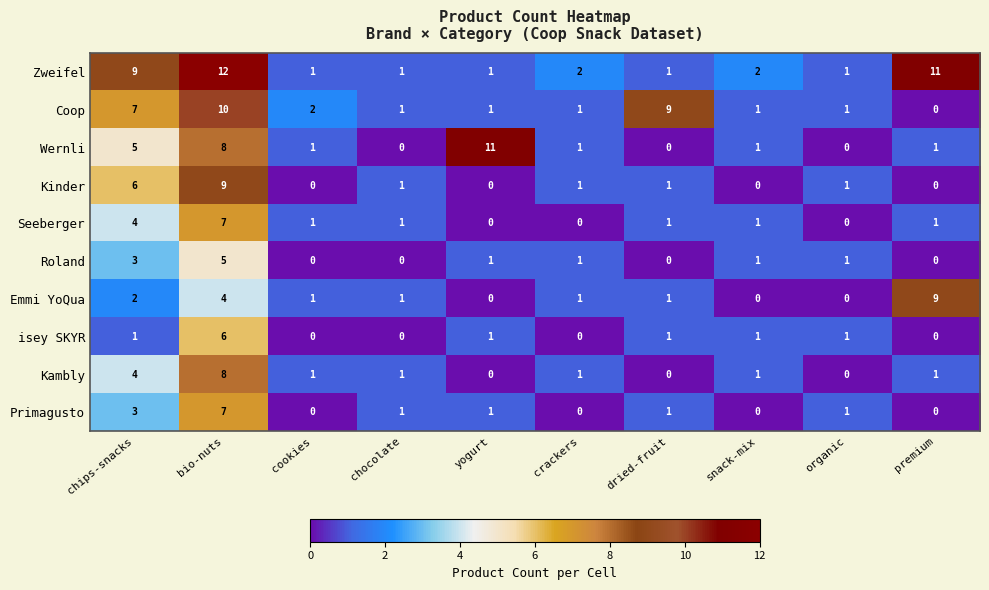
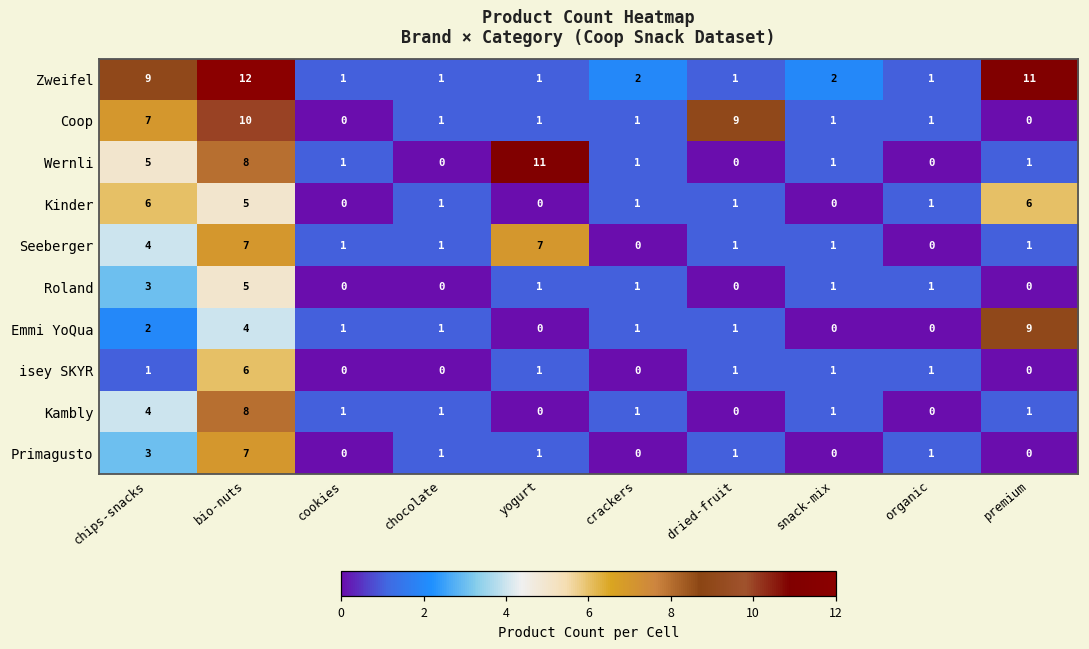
  {
    "Zweifel": {
      "chips-snacks": 9,
      "bio-nuts": 12,
      "cookies": 1,
      "chocolate": 1,
      "yogurt": 1,
      "crackers": 2,
      "dried-fruit": 1,
      "snack-mix": 2,
      "organic": 1,
      "premium": 11
    },
    "Coop": {
      "chips-snacks": 7,
      "bio-nuts": 10,
-     "cookies": 2,
+     "cookies": 0,
      "chocolate": 1,
      "yogurt": 1,
      "crackers": 1,
      "dried-fruit": 9,
      "snack-mix": 1,
      "organic": 1,
      "premium": 0
    },
    "Wernli": {
      "chips-snacks": 5,
      "bio-nuts": 8,
      "cookies": 1,
      "chocolate": 0,
      "yogurt": 11,
      "crackers": 1,
      "dried-fruit": 0,
      "snack-mix": 1,
      "organic": 0,
      "premium": 1
    },
    "Kinder": {
      "chips-snacks": 6,
-     "bio-nuts": 9,
+     "bio-nuts": 5,
      "cookies": 0,
      "chocolate": 1,
      "yogurt": 0,
      "crackers": 1,
      "dried-fruit": 1,
      "snack-mix": 0,
      "organic": 1,
-     "premium": 0
+     "premium": 6
    },
    "Seeberger": {
      "chips-snacks": 4,
      "bio-nuts": 7,
      "cookies": 1,
      "chocolate": 1,
-     "yogurt": 0,
+     "yogurt": 7,
      "crackers": 0,
      "dried-fruit": 1,
      "snack-mix": 1,
      "organic": 0,
      "premium": 1
    },
    "Roland": {
      "chips-snacks": 3,
      "bio-nuts": 5,
      "cookies": 0,
      "chocolate": 0,
      "yogurt": 1,
      "crackers": 1,
      "dried-fruit": 0,
      "snack-mix": 1,
      "organic": 1,
      "premium": 0
    },
    "Emmi YoQua": {
      "chips-snacks": 2,
      "bio-nuts": 4,
      "cookies": 1,
      "chocolate": 1,
      "yogurt": 0,
      "crackers": 1,
      "dried-fruit": 1,
      "snack-mix": 0,
      "organic": 0,
      "premium": 9
    },
    "isey SKYR": {
      "chips-snacks": 1,
      "bio-nuts": 6,
      "cookies": 0,
      "chocolate": 0,
      "yogurt": 1,
      "crackers": 0,
      "dried-fruit": 1,
      "snack-mix": 1,
      "organic": 1,
      "premium": 0
    },
    "Kambly": {
      "chips-snacks": 4,
      "bio-nuts": 8,
      "cookies": 1,
      "chocolate": 1,
      "yogurt": 0,
      "crackers": 1,
      "dried-fruit": 0,
      "snack-mix": 1,
      "organic": 0,
      "premium": 1
    },
    "Primagusto": {
      "chips-snacks": 3,
      "bio-nuts": 7,
      "cookies": 0,
      "chocolate": 1,
      "yogurt": 1,
      "crackers": 0,
      "dried-fruit": 1,
      "snack-mix": 0,
      "organic": 1,
      "premium": 0
    }
  }
